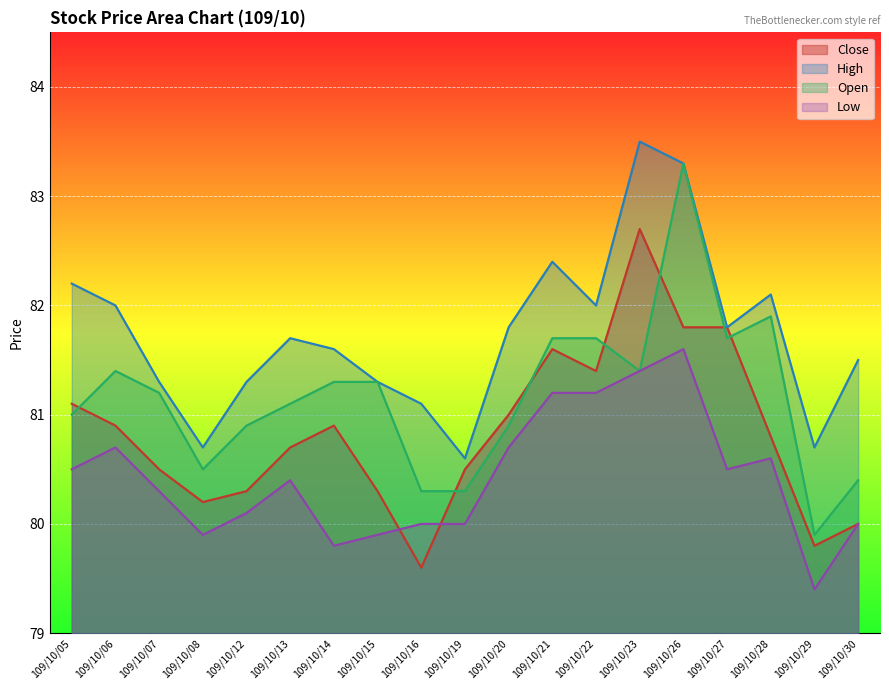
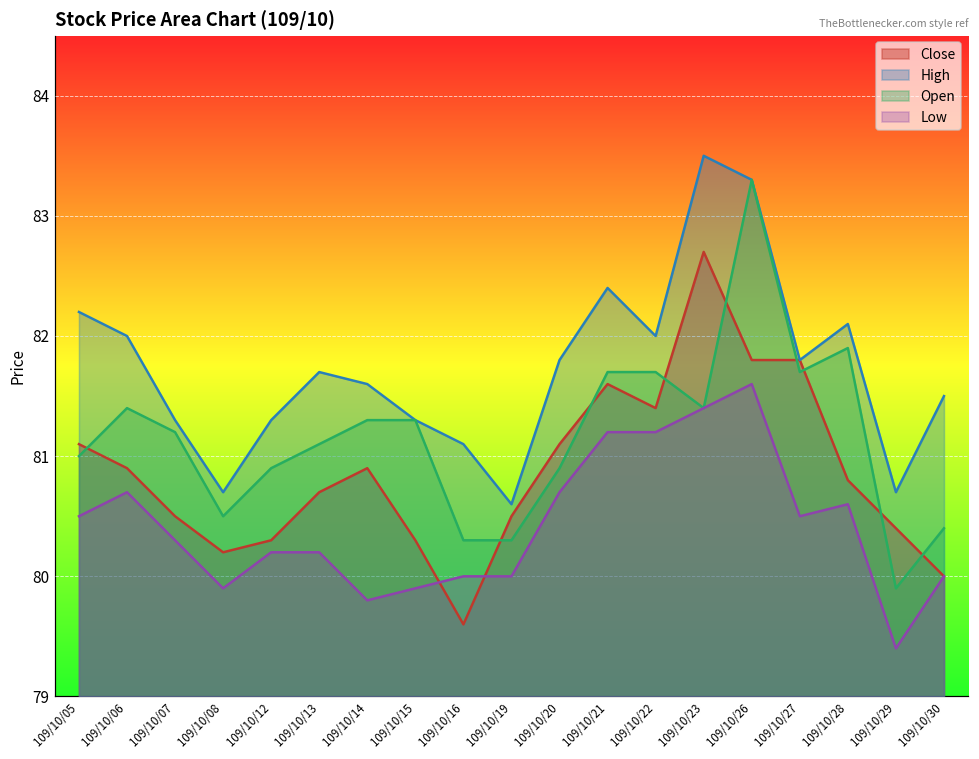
  {
    "Close": {
      "109/10/05": 81.1,
      "109/10/06": 80.9,
      "109/10/07": 80.5,
      "109/10/08": 80.2,
      "109/10/12": 80.3,
      "109/10/13": 80.7,
      "109/10/14": 80.9,
      "109/10/15": 80.3,
      "109/10/16": 79.6,
      "109/10/19": 80.5,
-     "109/10/20": 81.0,
+     "109/10/20": 81.1,
      "109/10/21": 81.6,
      "109/10/22": 81.4,
      "109/10/23": 82.7,
      "109/10/26": 81.8,
      "109/10/28": 80.8,
-     "109/10/29": 79.8
+     "109/10/29": 80.4
    },
    "Low": {
      "109/10/05": 80.5,
      "109/10/06": 80.7,
      "109/10/07": 80.3,
      "109/10/08": 79.9,
-     "109/10/12": 80.1,
-     "109/10/13": 80.4,
+     "109/10/12": 80.2,
+     "109/10/13": 80.2,
      "109/10/14": 79.8,
      "109/10/15": 79.9,
      "109/10/16": 80.0,
      "109/10/19": 80.0,
      "109/10/20": 80.7,
      "109/10/21": 81.2,
      "109/10/22": 81.2,
      "109/10/26": 81.6,
      "109/10/27": 80.5,
      "109/10/28": 80.6,
      "109/10/29": 79.4
    }
  }
